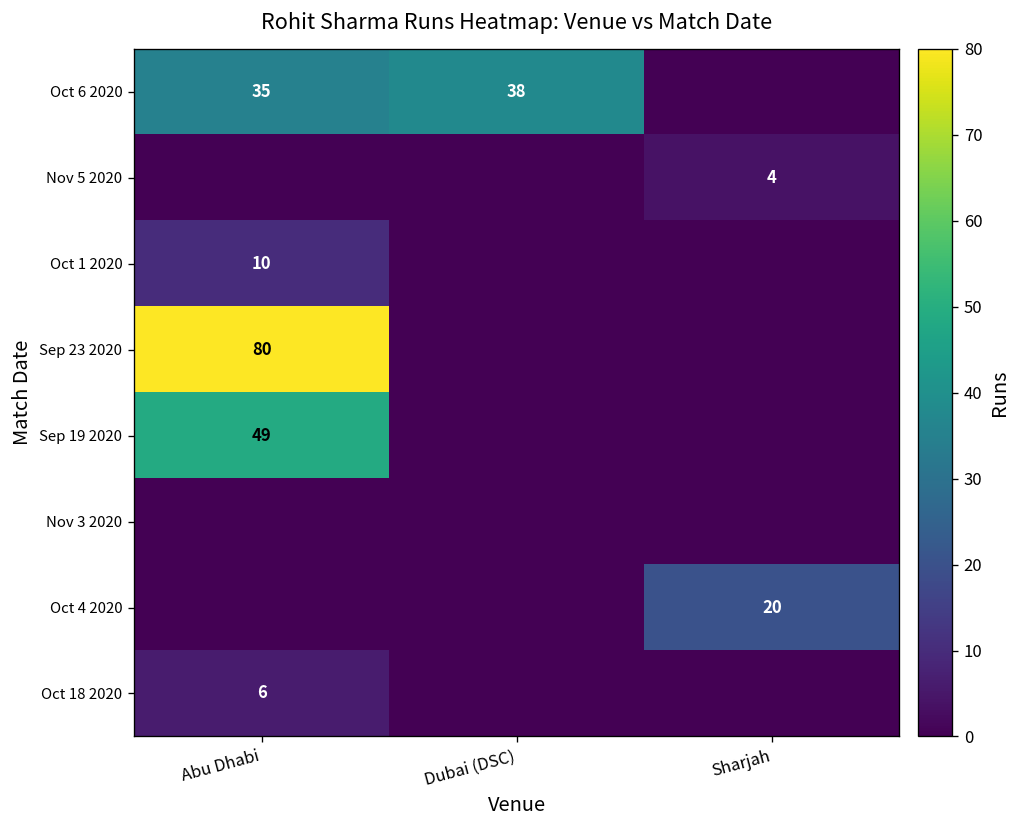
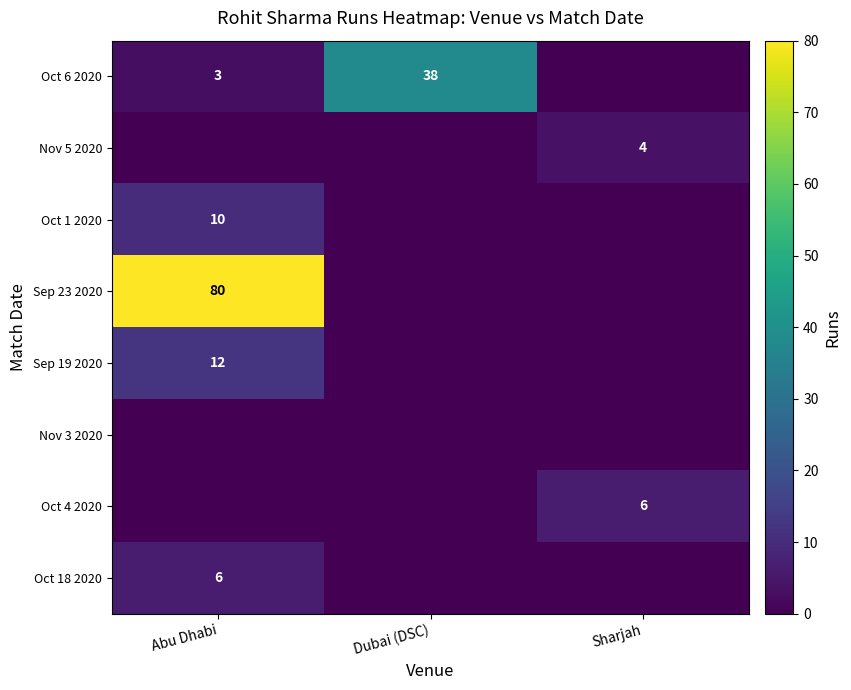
  {
    "Oct 6 2020": {
-     "Abu Dhabi": 35,
+     "Abu Dhabi": 3,
      "Dubai (DSC)": 38
    },
    "Nov 5 2020": {
      "Sharjah": 4
    },
    "Oct 1 2020": {
      "Abu Dhabi": 10
    },
    "Sep 23 2020": {
      "Abu Dhabi": 80
    },
    "Sep 19 2020": {
-     "Abu Dhabi": 49
+     "Abu Dhabi": 12
    },
    "Oct 4 2020": {
-     "Sharjah": 20
+     "Sharjah": 6
    },
    "Oct 18 2020": {
      "Abu Dhabi": 6
    }
  }
